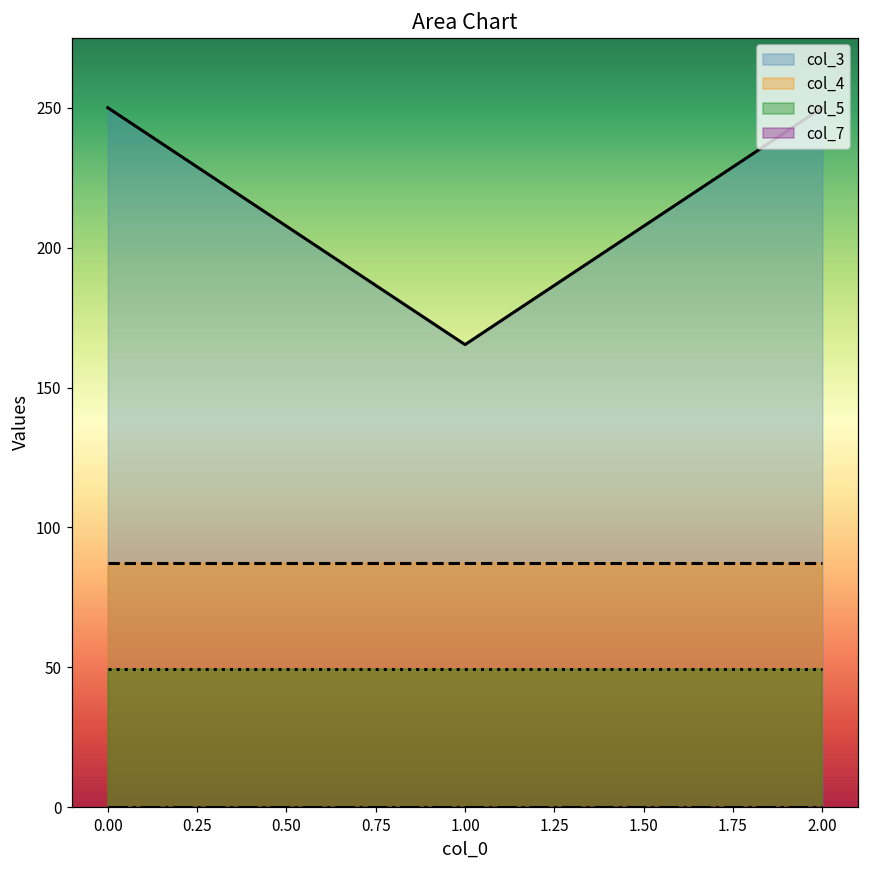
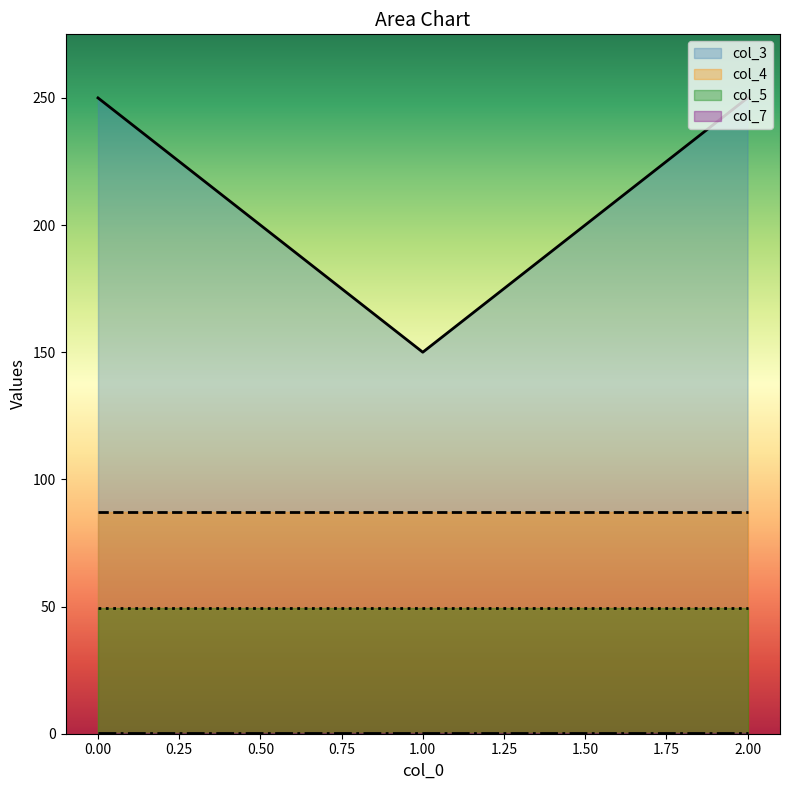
  {
    "col_3": {
      "0.00": 250,
-     "1.00": 165
+     "1.00": 150
    },
    "col_4": {
      "0.00": 87,
      "1.00": 87,
      "2.00": 87
    },
    "col_5": {
      "0.00": 49,
      "1.00": 49,
      "2.00": 49
    },
    "col_7": {
      "0.00": 0,
      "1.00": 0,
      "2.00": 0
    }
  }
